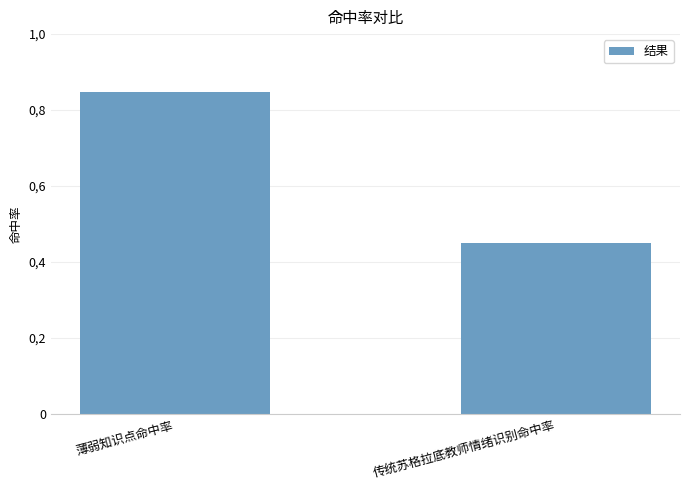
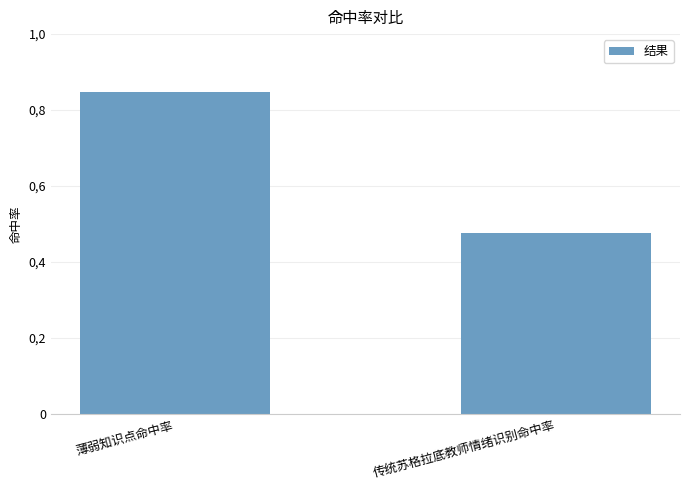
  {
    "薄弱知识点命中率": 8.5,
-   "传统苏格拉底教师情绪识别命中率": 4.5
+   "传统苏格拉底教师情绪识别命中率": 4.8
  }
